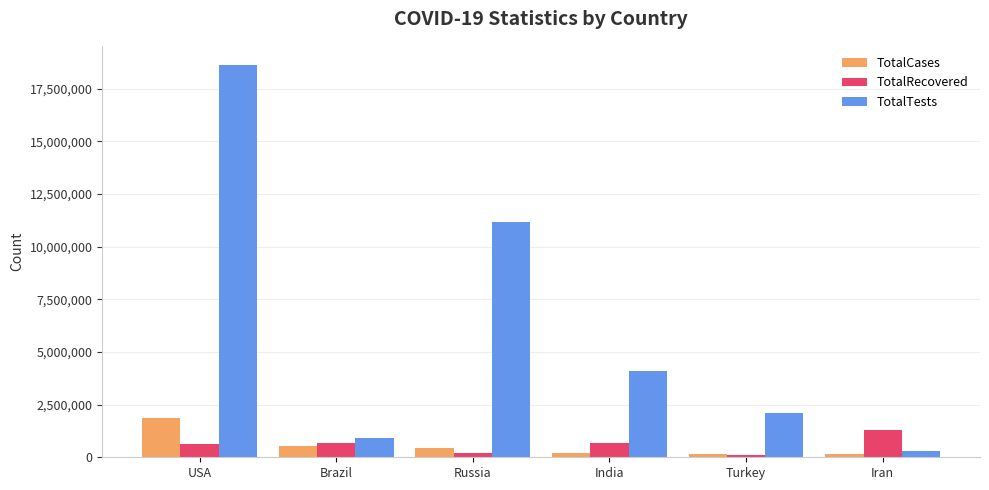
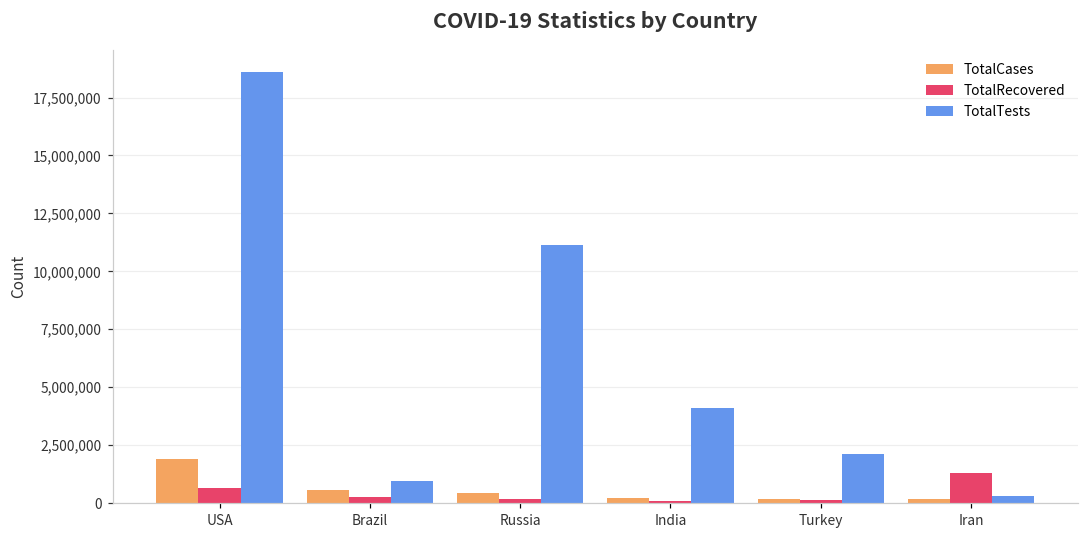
  {
    "TotalCases": {
      "USA": "1,900,000",
      "Brazil": "600,000",
      "Russia": "400,000",
      "India": "200,000",
      "Turkey": "200,000",
      "Iran": "200,000"
    },
    "TotalRecovered": {
      "USA": "600,000",
-     "Brazil": "700,000",
+     "Brazil": "300,000",
      "Russia": "200,000",
-     "India": "700,000",
+     "India": "100,000",
      "Turkey": "100,000",
      "Iran": "1,300,000"
    },
    "TotalTests": {
      "USA": "18,600,000",
      "Brazil": "900,000",
      "Russia": "11,200,000",
      "India": "4,100,000",
      "Turkey": "2,100,000",
      "Iran": "300,000"
    }
  }
